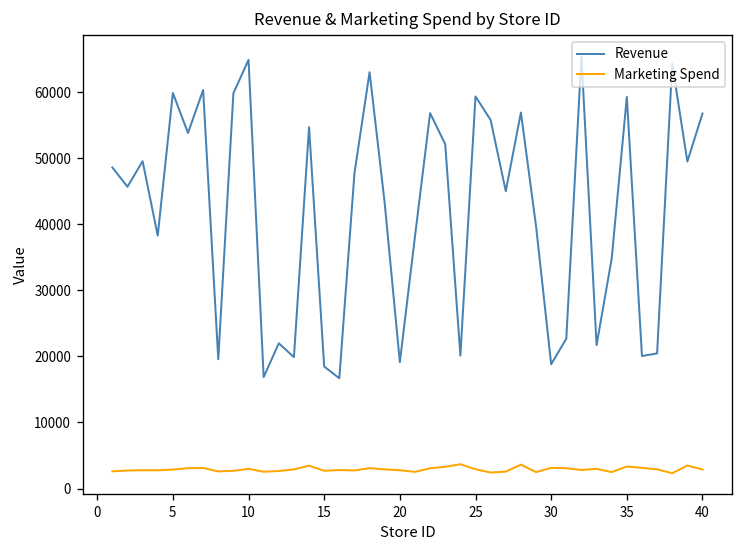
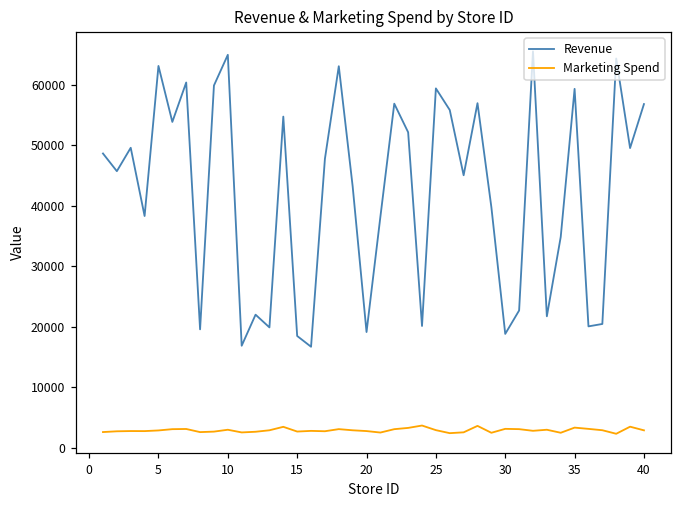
  {
    "Revenue": {
-     "5": 60000,
+     "5": 63000,
      "10": 65000,
      "15": 18000,
      "20": 19000,
      "25": 59000,
      "30": 19000,
      "35": 59000,
      "40": 57000
    },
    "Marketing Spend": {
      "5": 3000,
      "10": 3000,
      "15": 3000,
      "20": 3000,
      "25": 3000,
      "30": 3000,
      "35": 3000,
      "40": 3000
    }
  }
